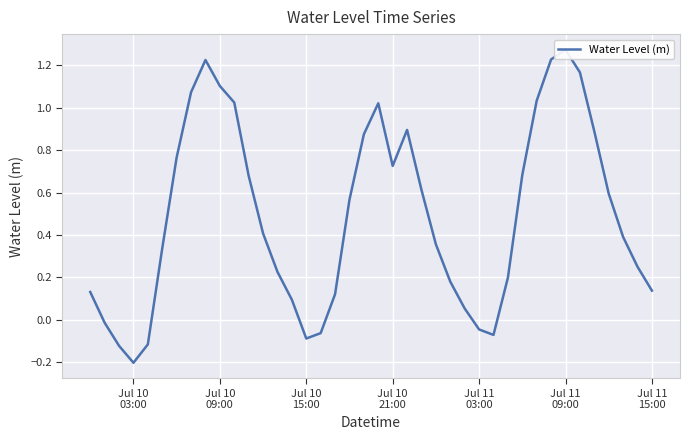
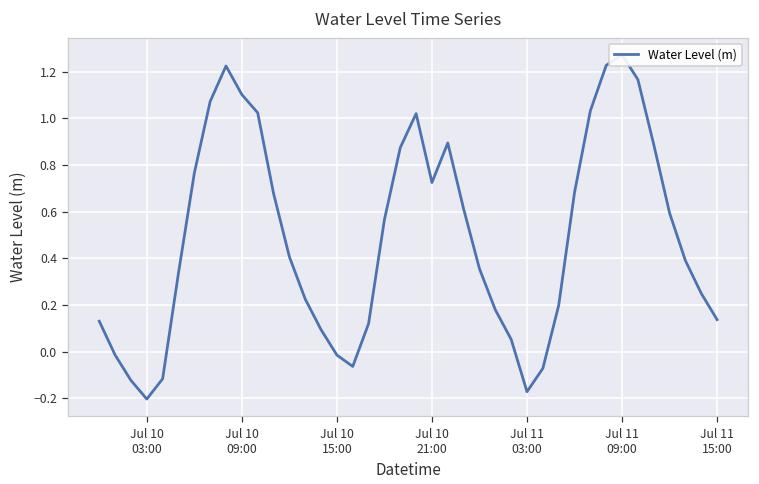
  {
    "Jul 10 03:00": -0.20,
    "Jul 10 09:00": 1.10,
-   "Jul 10 15:00": -0.09,
+   "Jul 10 15:00": -0.01,
    "Jul 10 21:00": 0.73,
-   "Jul 11 03:00": -0.05,
+   "Jul 11 03:00": -0.17,
    "Jul 11 15:00": 0.14
  }
